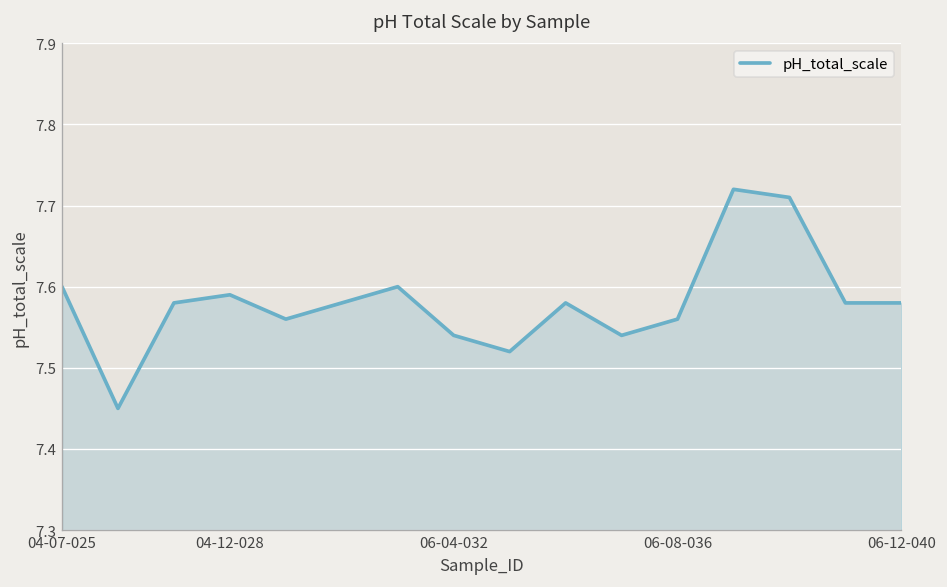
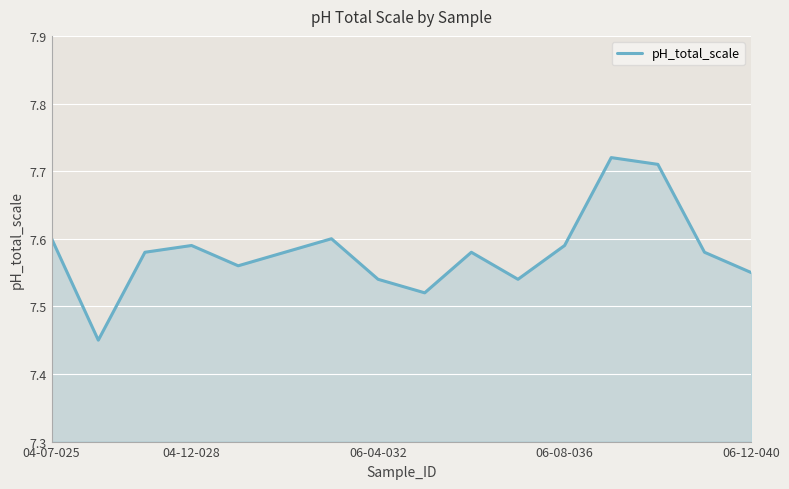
  {
    "04-07-025": 7.60,
    "04-12-028": 7.59,
    "06-04-032": 7.54,
-   "06-08-036": 7.56,
-   "06-12-040": 7.58
+   "06-08-036": 7.59,
+   "06-12-040": 7.55
  }
